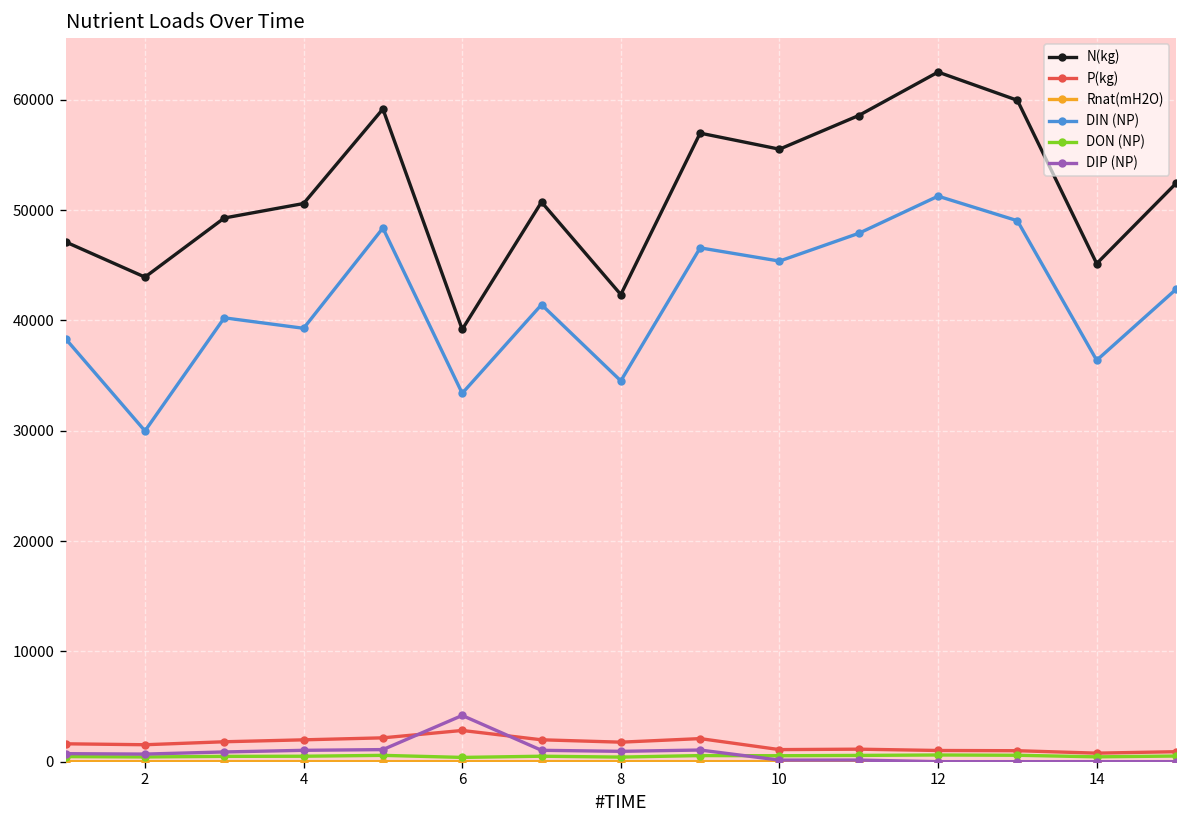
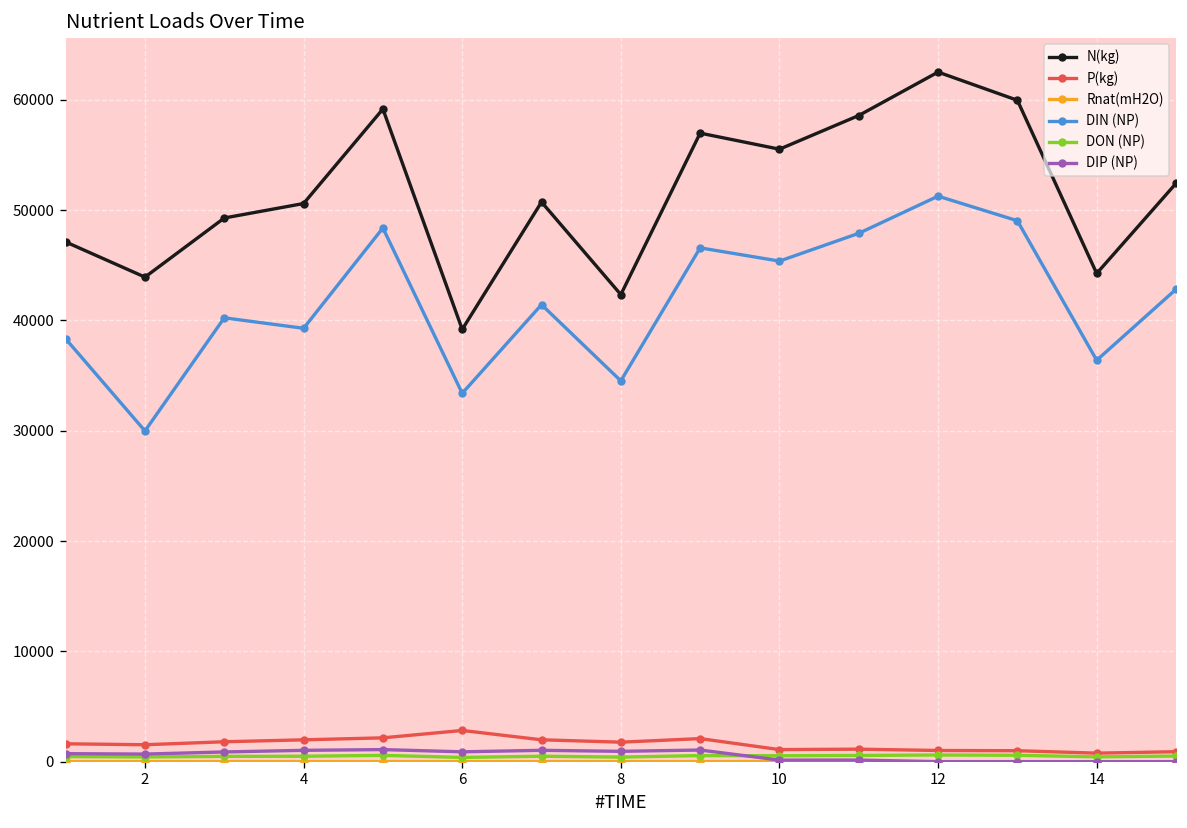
  {
    "N(kg)": {
      "2": 44000,
      "4": 51000,
      "6": 39000,
      "8": 42000,
      "10": 56000,
      "12": 63000,
-     "14": 45000
+     "14": 44000
    },
    "P(kg)": {
      "2": 2000,
      "4": 2000,
      "6": 3000,
      "8": 2000,
      "10": 1000,
      "12": 1000,
      "14": 1000
    },
    "Rnat(mH2O)": {
      "2": 0,
      "4": 0,
      "6": 0,
      "8": 0
    },
    "DIN (NP)": {
      "2": 30000,
      "4": 39000,
      "6": 33000,
      "8": 35000,
      "10": 45000,
      "12": 51000,
      "14": 36000
    },
    "DON (NP)": {
      "4": 0,
      "6": 0,
      "8": 0,
      "10": 1000,
      "12": 1000,
      "14": 0
    },
    "DIP (NP)": {
      "4": 1000,
-     "6": 4000,
+     "6": 1000,
      "8": 1000
    }
  }
